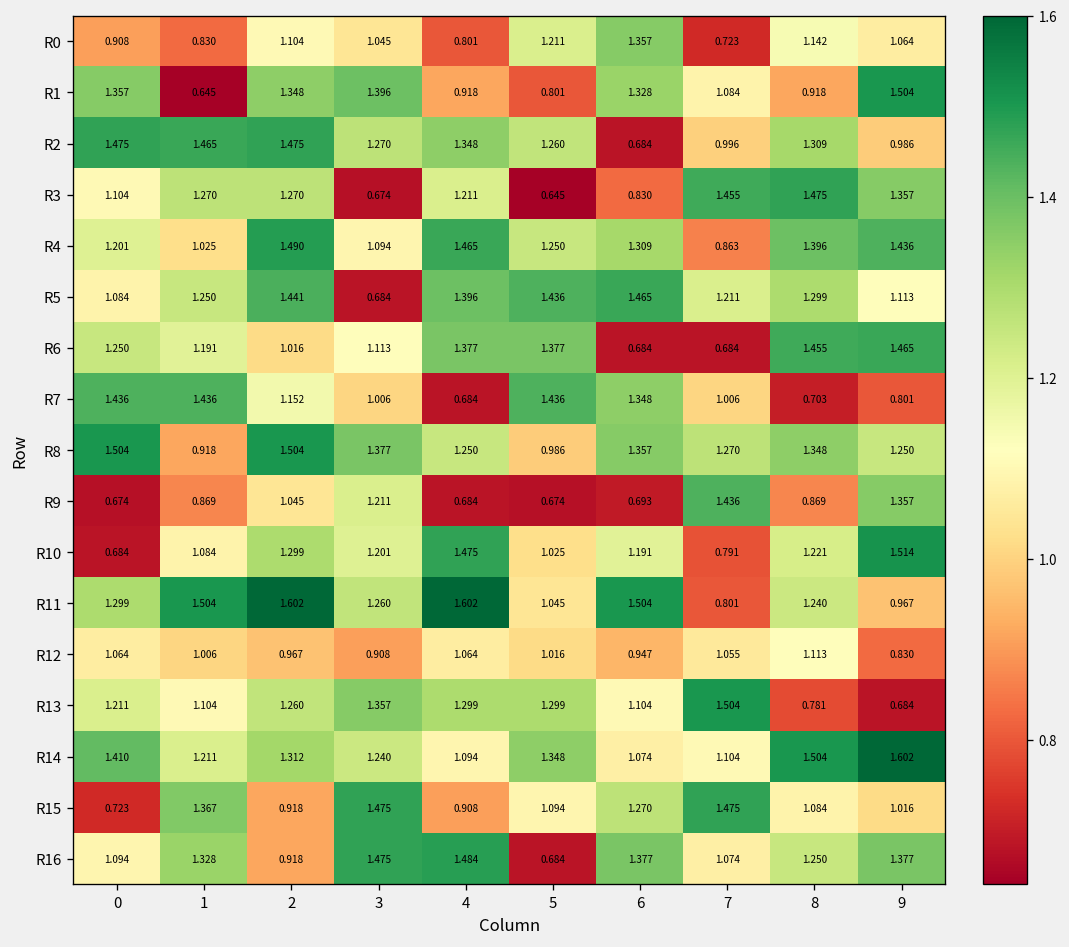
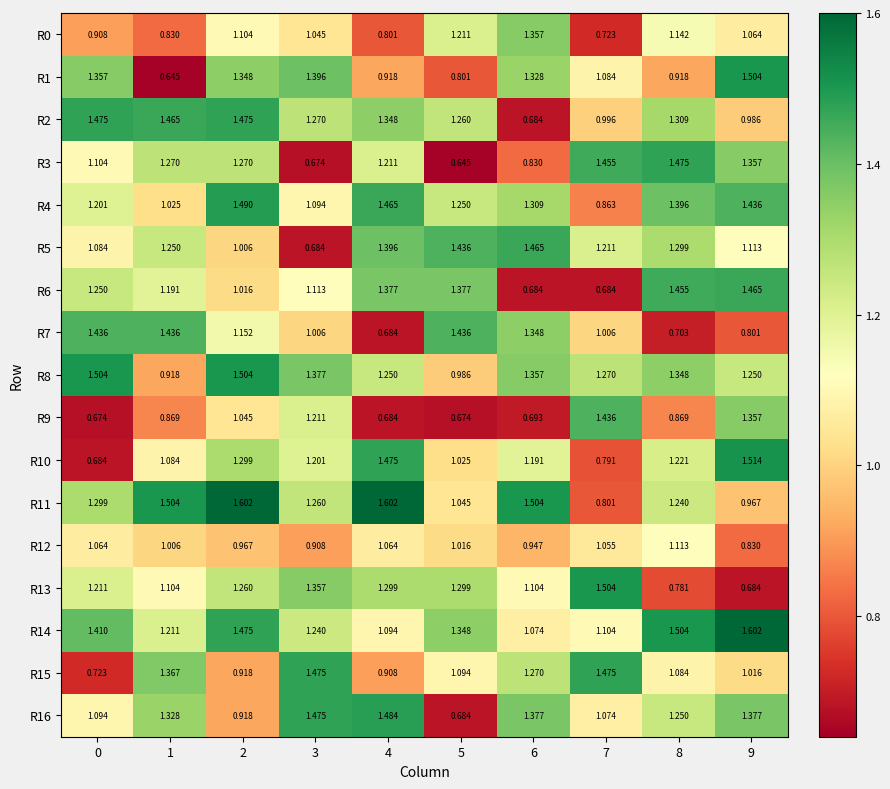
  {
    "R0": {
      "0": 0.908,
      "1": 0.830,
      "2": 1.104,
      "3": 1.045,
      "4": 0.801,
      "5": 1.211,
      "6": 1.357,
      "7": 0.723,
      "8": 1.142,
      "9": 1.064
    },
    "R1": {
      "0": 1.357,
      "1": 0.645,
      "2": 1.348,
      "3": 1.396,
      "4": 0.918,
      "5": 0.801,
      "6": 1.328,
      "7": 1.084,
      "8": 0.918,
      "9": 1.504
    },
    "R2": {
      "0": 1.475,
      "1": 1.465,
      "2": 1.475,
      "3": 1.270,
      "4": 1.348,
      "5": 1.260,
      "6": 0.684,
      "7": 0.996,
      "8": 1.309,
      "9": 0.986
    },
    "R3": {
      "0": 1.104,
      "1": 1.270,
      "2": 1.270,
      "3": 0.674,
      "4": 1.211,
      "5": 0.645,
      "6": 0.830,
      "7": 1.455,
      "8": 1.475,
      "9": 1.357
    },
    "R4": {
      "0": 1.201,
      "1": 1.025,
      "2": 1.490,
      "3": 1.094,
      "4": 1.465,
      "5": 1.250,
      "6": 1.309,
      "7": 0.863,
      "8": 1.396,
      "9": 1.436
    },
    "R5": {
      "0": 1.084,
      "1": 1.250,
-     "2": 1.441,
+     "2": 1.006,
      "3": 0.684,
      "4": 1.396,
      "5": 1.436,
      "6": 1.465,
      "7": 1.211,
      "8": 1.299,
      "9": 1.113
    },
    "R6": {
      "0": 1.250,
      "1": 1.191,
      "2": 1.016,
      "3": 1.113,
      "4": 1.377,
      "5": 1.377,
      "6": 0.684,
      "7": 0.684,
      "8": 1.455,
      "9": 1.465
    },
    "R7": {
      "0": 1.436,
      "1": 1.436,
      "2": 1.152,
      "3": 1.006,
      "4": 0.684,
      "5": 1.436,
      "6": 1.348,
      "7": 1.006,
      "8": 0.703,
      "9": 0.801
    },
    "R8": {
      "0": 1.504,
      "1": 0.918,
      "2": 1.504,
      "3": 1.377,
      "4": 1.250,
      "5": 0.986,
      "6": 1.357,
      "7": 1.270,
      "8": 1.348,
      "9": 1.250
    },
    "R9": {
      "0": 0.674,
      "1": 0.869,
      "2": 1.045,
      "3": 1.211,
      "4": 0.684,
      "5": 0.674,
      "6": 0.693,
      "7": 1.436,
      "8": 0.869,
      "9": 1.357
    },
    "R10": {
      "0": 0.684,
      "1": 1.084,
      "2": 1.299,
      "3": 1.201,
      "4": 1.475,
      "5": 1.025,
      "6": 1.191,
      "7": 0.791,
      "8": 1.221,
      "9": 1.514
    },
    "R11": {
      "0": 1.299,
      "1": 1.504,
      "2": 1.602,
      "3": 1.260,
      "4": 1.602,
      "5": 1.045,
      "6": 1.504,
      "7": 0.801,
      "8": 1.240,
      "9": 0.967
    },
    "R12": {
      "0": 1.064,
      "1": 1.006,
      "2": 0.967,
      "3": 0.908,
      "4": 1.064,
      "5": 1.016,
      "6": 0.947,
      "7": 1.055,
      "8": 1.113,
      "9": 0.830
    },
    "R13": {
      "0": 1.211,
      "1": 1.104,
      "2": 1.260,
      "3": 1.357,
      "4": 1.299,
      "5": 1.299,
      "6": 1.104,
      "7": 1.504,
      "8": 0.781,
      "9": 0.684
    },
    "R14": {
      "0": 1.410,
      "1": 1.211,
-     "2": 1.312,
+     "2": 1.475,
      "3": 1.240,
      "4": 1.094,
      "5": 1.348,
      "6": 1.074,
      "7": 1.104,
      "8": 1.504,
      "9": 1.602
    },
    "R15": {
      "0": 0.723,
      "1": 1.367,
      "2": 0.918,
      "3": 1.475,
      "4": 0.908,
      "5": 1.094,
      "6": 1.270,
      "7": 1.475,
      "8": 1.084,
      "9": 1.016
    },
    "R16": {
      "0": 1.094,
      "1": 1.328,
      "2": 0.918,
      "3": 1.475,
      "4": 1.484,
      "5": 0.684,
      "6": 1.377,
      "7": 1.074,
      "8": 1.250,
      "9": 1.377
    }
  }
